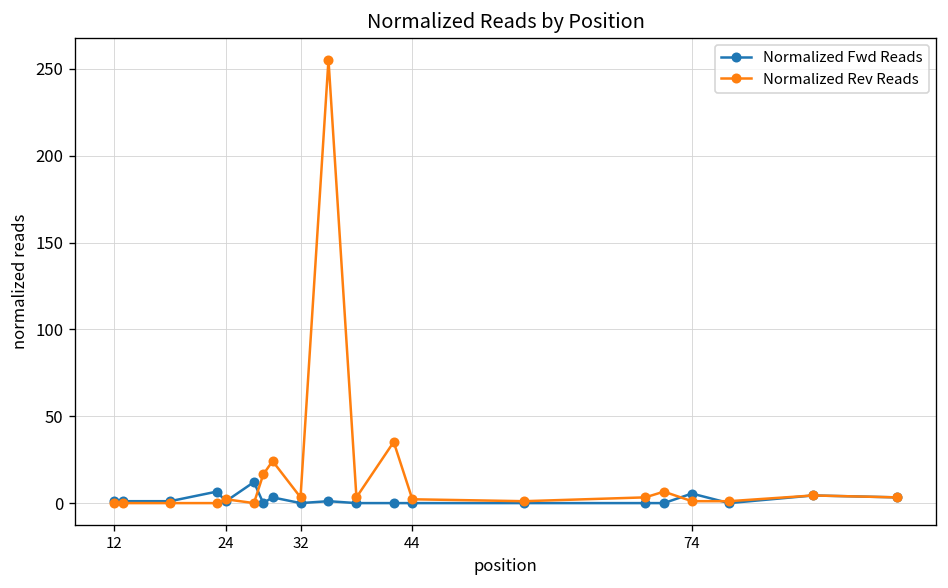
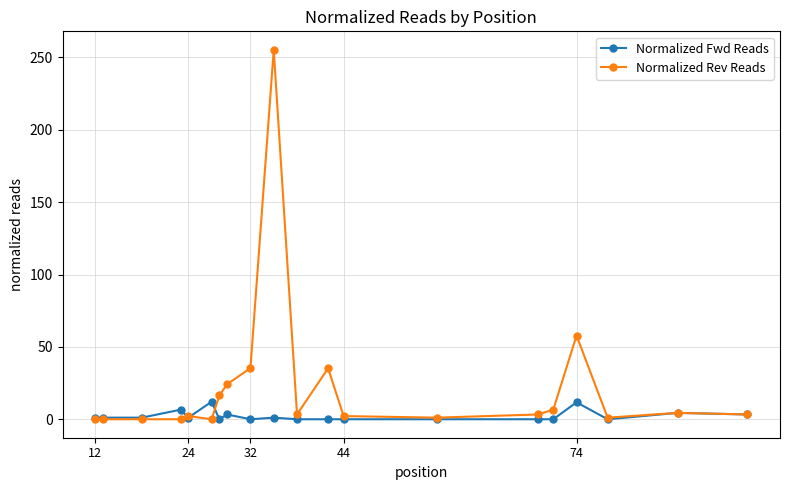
  {
    "Normalized Fwd Reads": {
      "32": 0,
      "44": 0,
-     "74": 6
+     "74": 12
    },
    "Normalized Rev Reads": {
-     "32": 3,
+     "32": 35,
      "44": 2,
-     "74": 1
+     "74": 58
    }
  }
